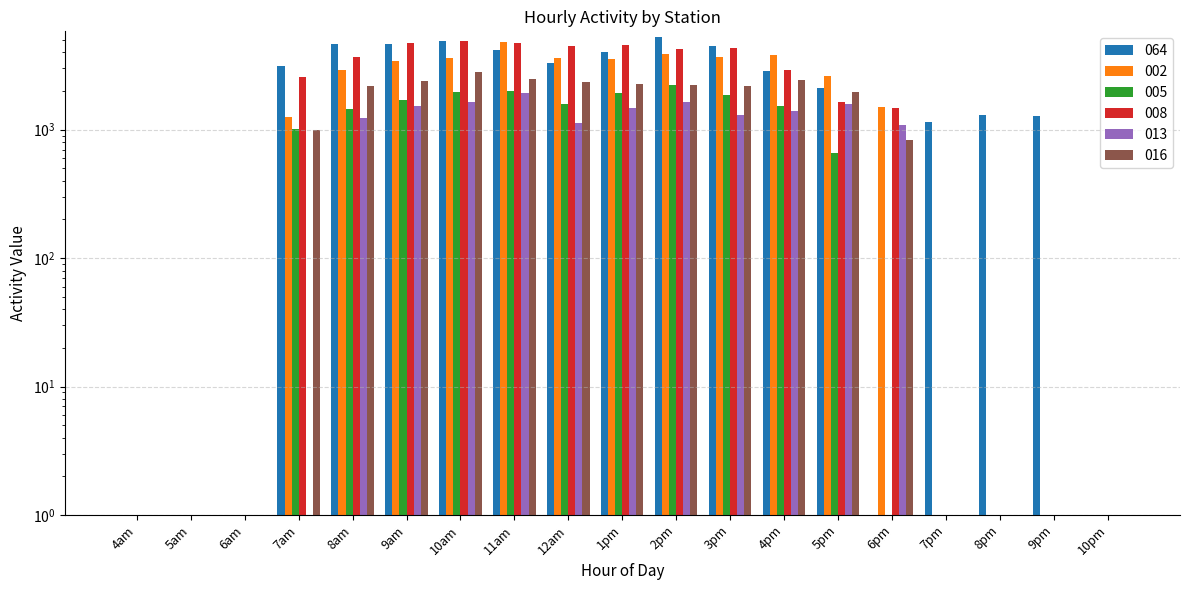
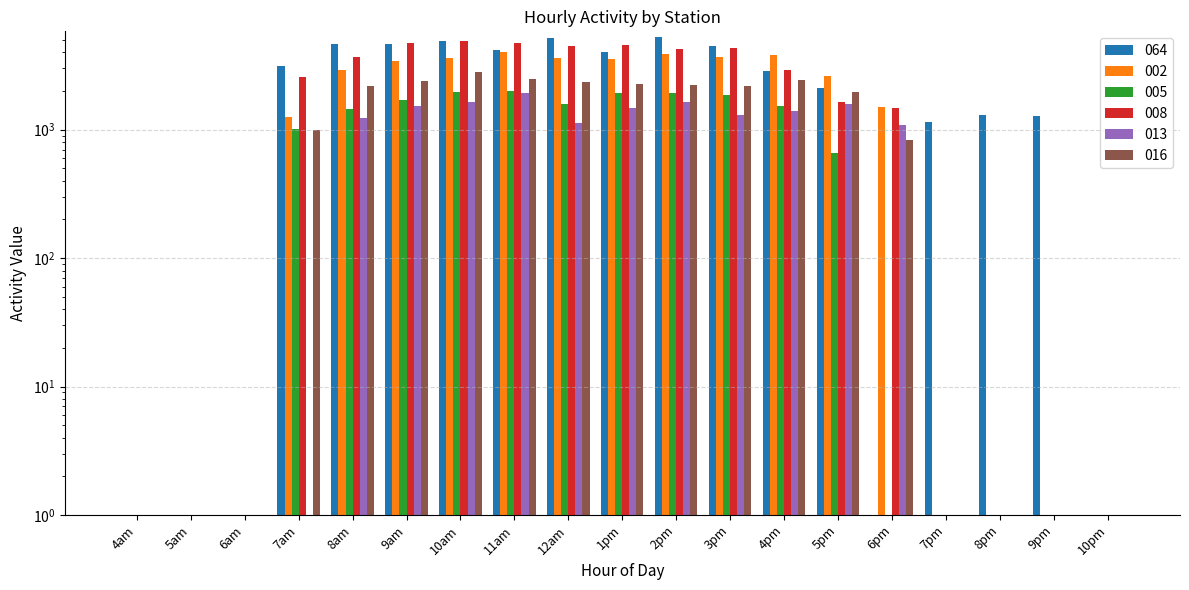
  {
    "064": {
      "7am": 3100,
      "8am": 4600,
      "9am": 4600,
      "10am": 4900,
      "11am": 4200,
-     "12am": 3300,
+     "12am": 5200,
      "1pm": 4000,
      "2pm": 5200,
      "3pm": 4500,
      "4pm": 2900,
      "5pm": 2100,
      "7pm": 1100,
      "8pm": 1300,
      "9pm": 1300
    },
    "002": {
      "7am": 1300,
      "8am": 2900,
      "9am": 3400,
      "10am": 3600,
-     "11am": 4800,
+     "11am": 4000,
      "12am": 3600,
      "1pm": 3500,
      "2pm": 3900,
      "3pm": 3700,
      "4pm": 3800,
      "5pm": 2600,
      "6pm": 1500
    },
    "005": {
      "7am": 1000,
      "8am": 1400,
      "9am": 1700,
      "10am": 1900,
      "11am": 2000,
      "12am": 1600,
      "1pm": 1900,
-     "2pm": 2200,
+     "2pm": 1900,
      "3pm": 1900,
      "4pm": 1500,
      "5pm": 700
    },
    "008": {
      "7am": 2600,
      "8am": 3700,
      "9am": 4700,
      "10am": 4900,
      "11am": 4700,
      "12am": 4500,
      "1pm": 4600,
      "2pm": 4300,
      "3pm": 4300,
      "4pm": 2900,
      "5pm": 1700,
      "6pm": 1500
    },
    "013": {
      "8am": 1200,
      "9am": 1500,
      "10am": 1600,
      "11am": 1900,
      "12am": 1100,
      "1pm": 1500,
      "2pm": 1600,
      "3pm": 1300,
      "4pm": 1400,
      "5pm": 1600,
      "6pm": 1100
    },
    "016": {
      "7am": 1000,
      "8am": 2200,
      "9am": 2400,
      "10am": 2800,
      "11am": 2500,
      "12am": 2400,
      "1pm": 2300,
      "2pm": 2200,
      "3pm": 2200,
      "4pm": 2400,
      "5pm": 2000,
      "6pm": 800
    }
  }
